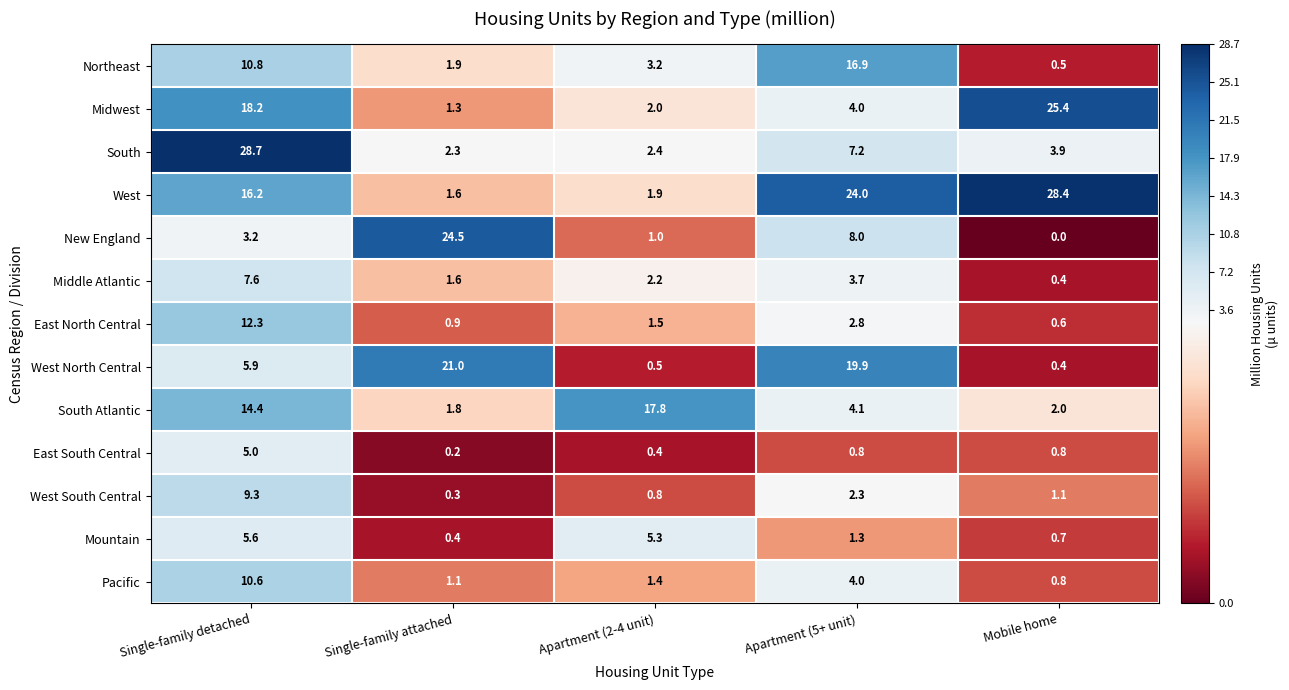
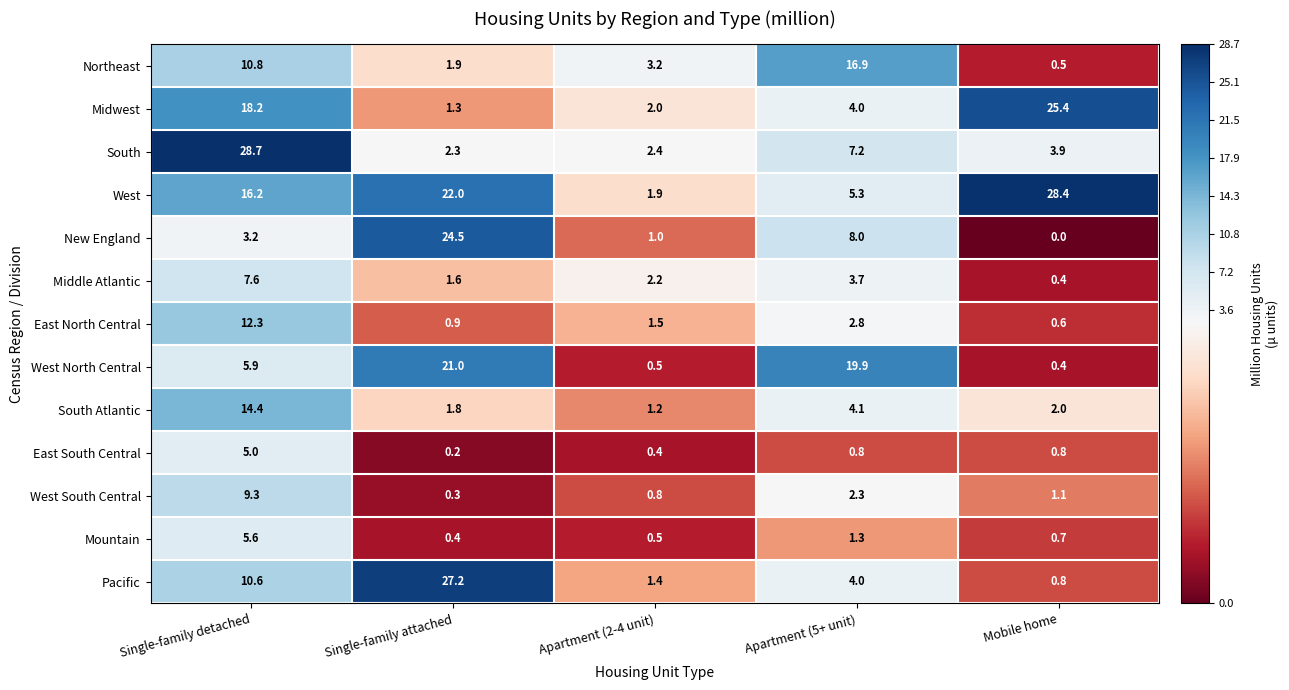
  {
    "Northeast": {
      "Single-family detached": 10.8,
      "Single-family attached": 1.9,
      "Apartment (2-4 unit)": 3.2,
      "Apartment (5+ unit)": 16.9,
      "Mobile home": 0.5
    },
    "Midwest": {
      "Single-family detached": 18.2,
      "Single-family attached": 1.3,
      "Apartment (2-4 unit)": 2.0,
      "Apartment (5+ unit)": 4.0,
      "Mobile home": 25.4
    },
    "South": {
      "Single-family detached": 28.7,
      "Single-family attached": 2.3,
      "Apartment (2-4 unit)": 2.4,
      "Apartment (5+ unit)": 7.2,
      "Mobile home": 3.9
    },
    "West": {
      "Single-family detached": 16.2,
-     "Single-family attached": 1.6,
+     "Single-family attached": 22.0,
      "Apartment (2-4 unit)": 1.9,
-     "Apartment (5+ unit)": 24.0,
+     "Apartment (5+ unit)": 5.3,
      "Mobile home": 28.4
    },
    "New England": {
      "Single-family detached": 3.2,
      "Single-family attached": 24.5,
      "Apartment (2-4 unit)": 1.0,
      "Apartment (5+ unit)": 8.0,
      "Mobile home": 0.0
    },
    "Middle Atlantic": {
      "Single-family detached": 7.6,
      "Single-family attached": 1.6,
      "Apartment (2-4 unit)": 2.2,
      "Apartment (5+ unit)": 3.7,
      "Mobile home": 0.4
    },
    "East North Central": {
      "Single-family detached": 12.3,
      "Single-family attached": 0.9,
      "Apartment (2-4 unit)": 1.5,
      "Apartment (5+ unit)": 2.8,
      "Mobile home": 0.6
    },
    "West North Central": {
      "Single-family detached": 5.9,
      "Single-family attached": 21.0,
      "Apartment (2-4 unit)": 0.5,
      "Apartment (5+ unit)": 19.9,
      "Mobile home": 0.4
    },
    "South Atlantic": {
      "Single-family detached": 14.4,
      "Single-family attached": 1.8,
-     "Apartment (2-4 unit)": 17.8,
+     "Apartment (2-4 unit)": 1.2,
      "Apartment (5+ unit)": 4.1,
      "Mobile home": 2.0
    },
    "East South Central": {
      "Single-family detached": 5.0,
      "Single-family attached": 0.2,
      "Apartment (2-4 unit)": 0.4,
      "Apartment (5+ unit)": 0.8,
      "Mobile home": 0.8
    },
    "West South Central": {
      "Single-family detached": 9.3,
      "Single-family attached": 0.3,
      "Apartment (2-4 unit)": 0.8,
      "Apartment (5+ unit)": 2.3,
      "Mobile home": 1.1
    },
    "Mountain": {
      "Single-family detached": 5.6,
      "Single-family attached": 0.4,
-     "Apartment (2-4 unit)": 5.3,
+     "Apartment (2-4 unit)": 0.5,
      "Apartment (5+ unit)": 1.3,
      "Mobile home": 0.7
    },
    "Pacific": {
      "Single-family detached": 10.6,
-     "Single-family attached": 1.1,
+     "Single-family attached": 27.2,
      "Apartment (2-4 unit)": 1.4,
      "Apartment (5+ unit)": 4.0,
      "Mobile home": 0.8
    }
  }
